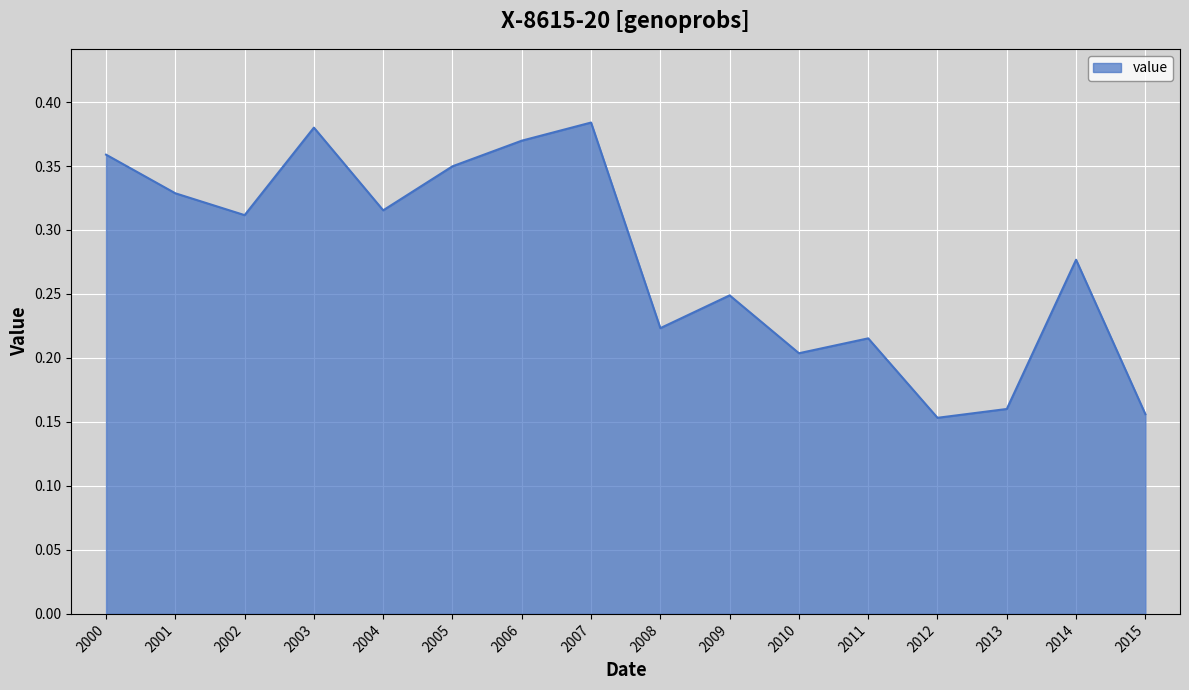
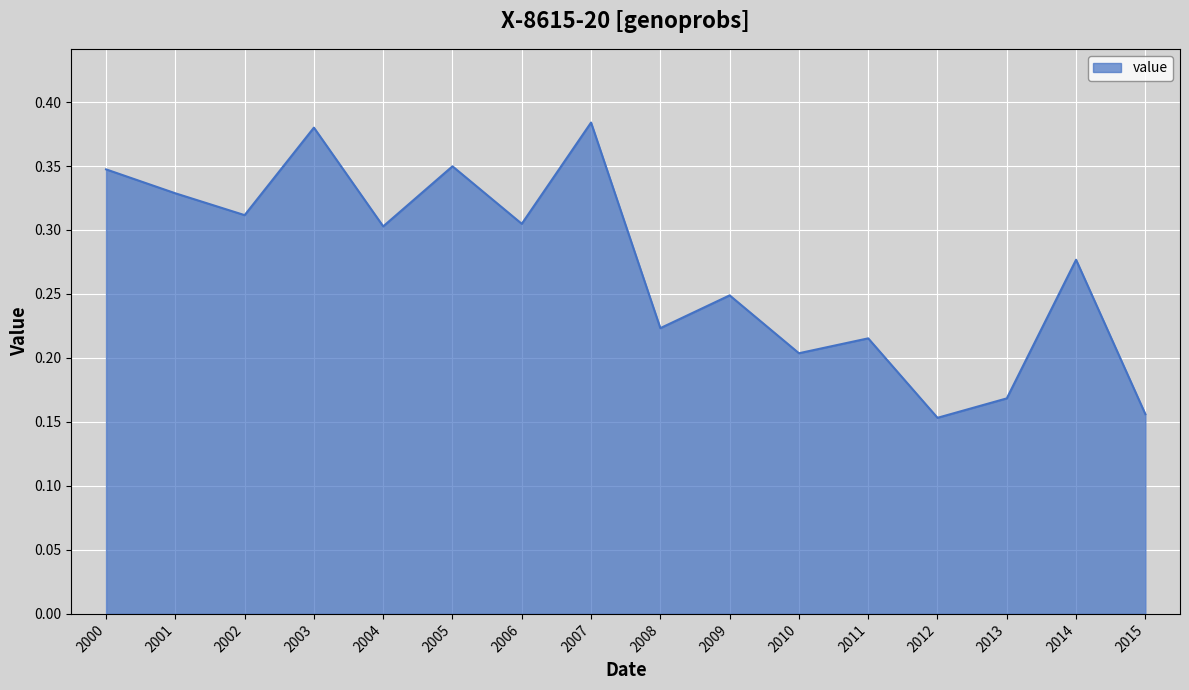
  {
-   "2000": 0.359,
+   "2000": 0.347,
    "2001": 0.329,
    "2002": 0.312,
    "2003": 0.380,
-   "2004": 0.315,
+   "2004": 0.303,
    "2005": 0.350,
-   "2006": 0.370,
+   "2006": 0.305,
    "2007": 0.384,
    "2008": 0.223,
    "2009": 0.249,
    "2010": 0.204,
    "2011": 0.215,
    "2012": 0.153,
-   "2013": 0.160,
+   "2013": 0.168,
    "2014": 0.277,
    "2015": 0.156
  }
